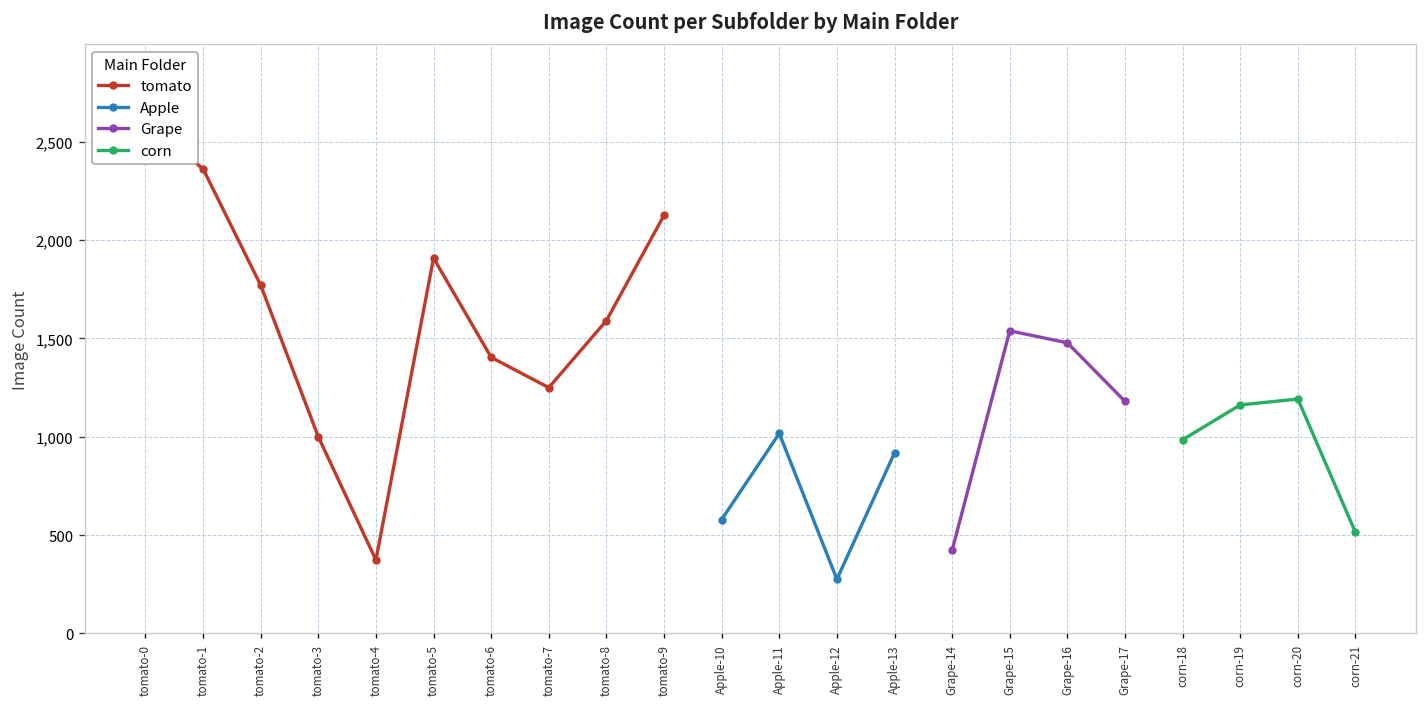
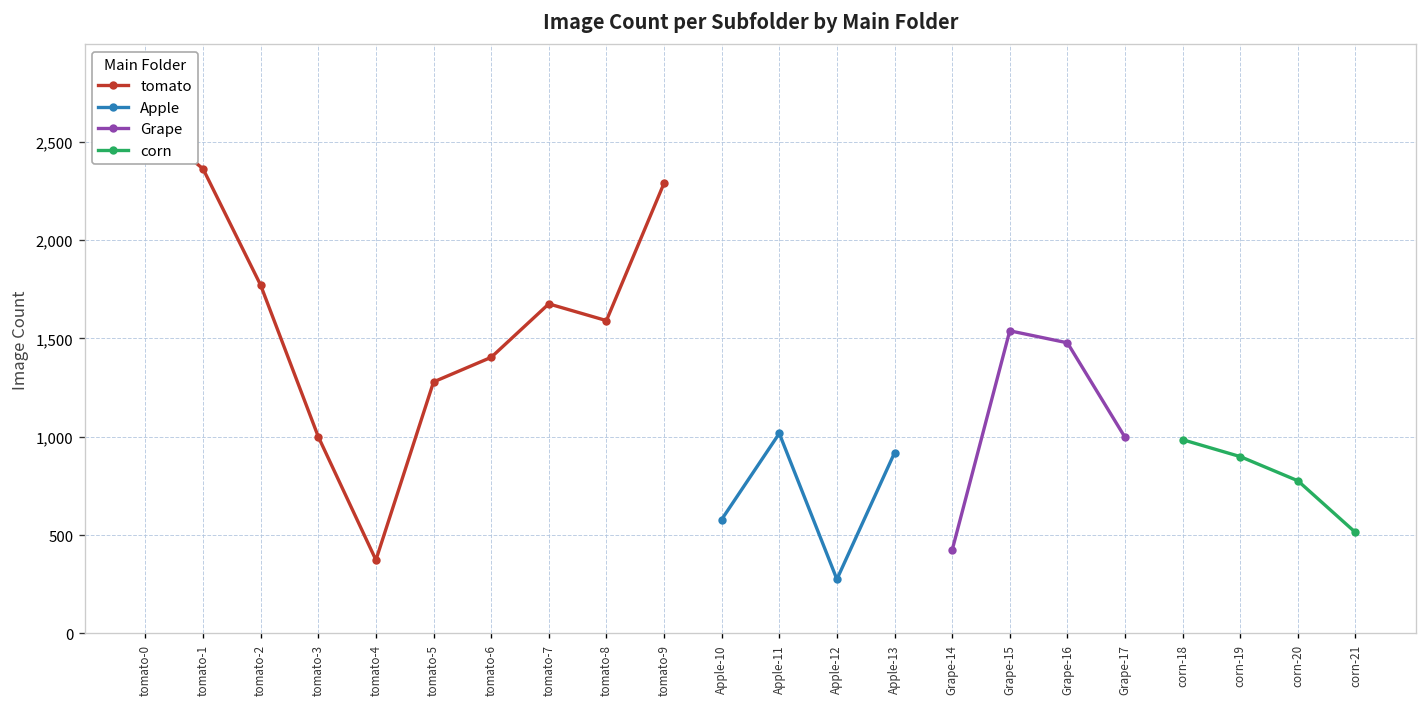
  {
    "tomato": {
      "tomato-1": "2,360",
      "tomato-2": "1,770",
      "tomato-3": "1,000",
      "tomato-4": "370",
-     "tomato-5": "1,910",
+     "tomato-5": "1,280",
      "tomato-6": "1,400",
-     "tomato-7": "1,250",
+     "tomato-7": "1,680",
      "tomato-8": "1,590",
-     "tomato-9": "2,130"
+     "tomato-9": "2,290"
    },
    "Apple": {
      "Apple-10": "580",
      "Apple-11": "1,020",
      "Apple-12": "280",
      "Apple-13": "920"
    },
    "Grape": {
      "Grape-14": "420",
      "Grape-15": "1,540",
      "Grape-16": "1,480",
-     "Grape-17": "1,180"
+     "Grape-17": "1,000"
    },
    "corn": {
      "corn-18": "990",
-     "corn-19": "1,160",
-     "corn-20": "1,190",
+     "corn-19": "900",
+     "corn-20": "780",
      "corn-21": "510"
    }
  }
